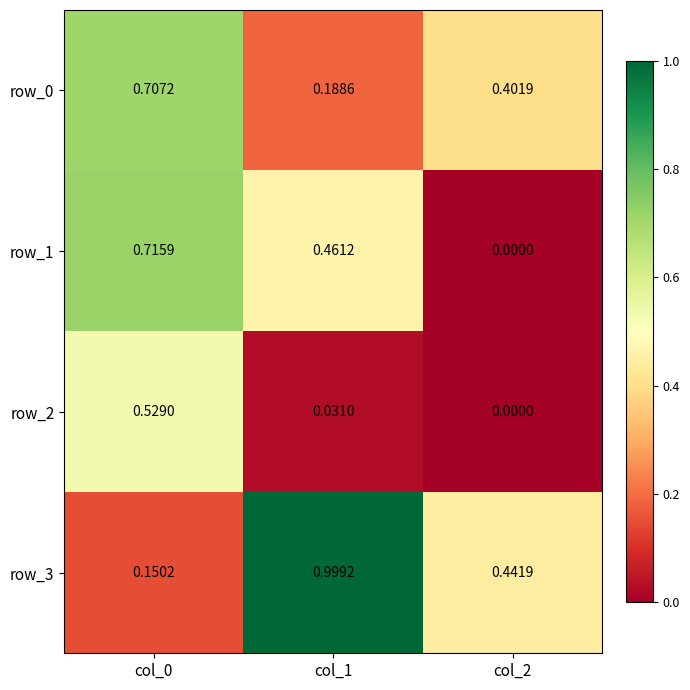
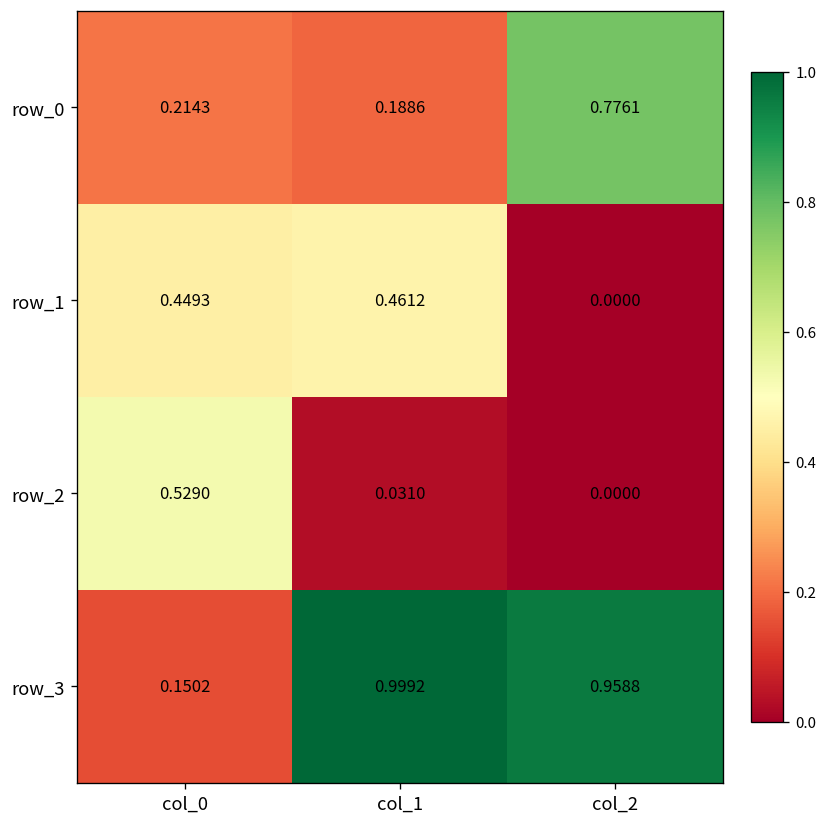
  {
    "row_0": {
-     "col_0": 0.7072,
+     "col_0": 0.2143,
      "col_1": 0.1886,
-     "col_2": 0.4019
+     "col_2": 0.7761
    },
    "row_1": {
-     "col_0": 0.7159,
+     "col_0": 0.4493,
      "col_1": 0.4612,
      "col_2": 0.0000
    },
    "row_2": {
      "col_0": 0.5290,
      "col_1": 0.0310,
      "col_2": 0.0000
    },
    "row_3": {
      "col_0": 0.1502,
      "col_1": 0.9992,
-     "col_2": 0.4419
+     "col_2": 0.9588
    }
  }
